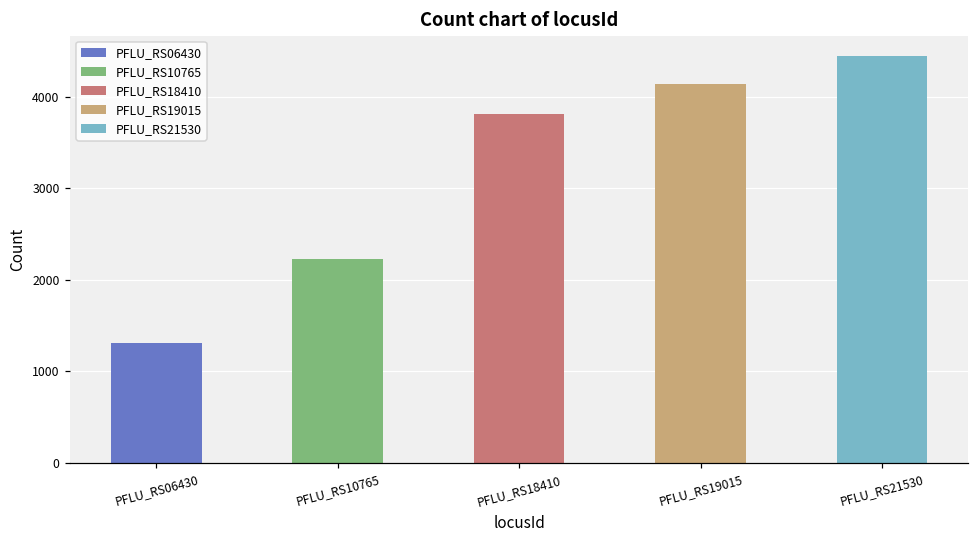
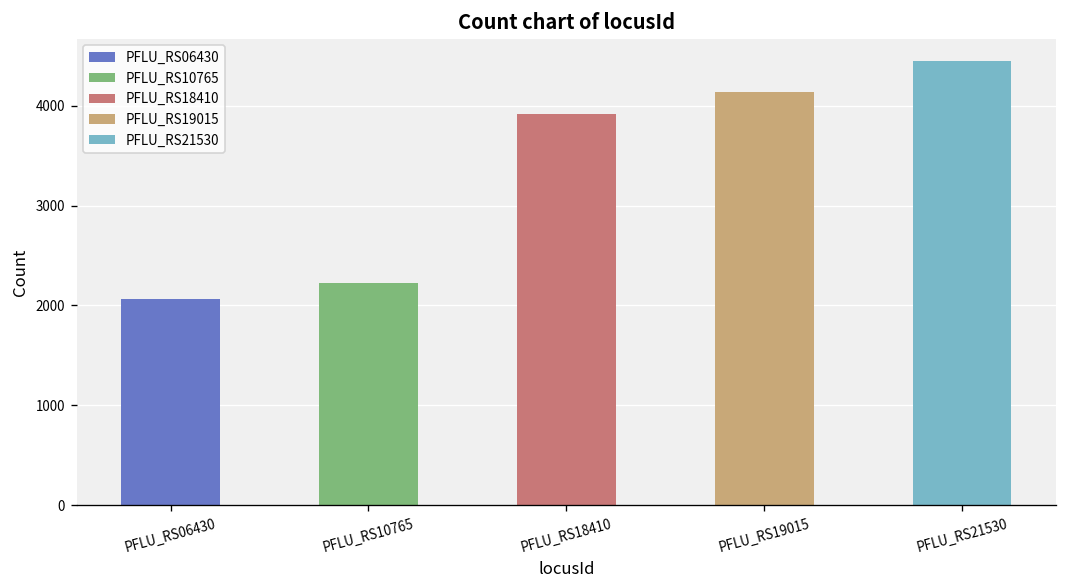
  {
-   "PFLU_RS06430": 1300,
+   "PFLU_RS06430": 2100,
    "PFLU_RS10765": 2200,
-   "PFLU_RS18410": 3800,
+   "PFLU_RS18410": 3900,
    "PFLU_RS19015": 4100,
    "PFLU_RS21530": 4400
  }
